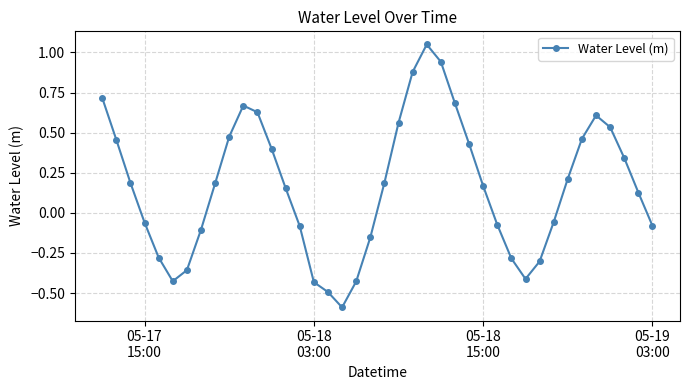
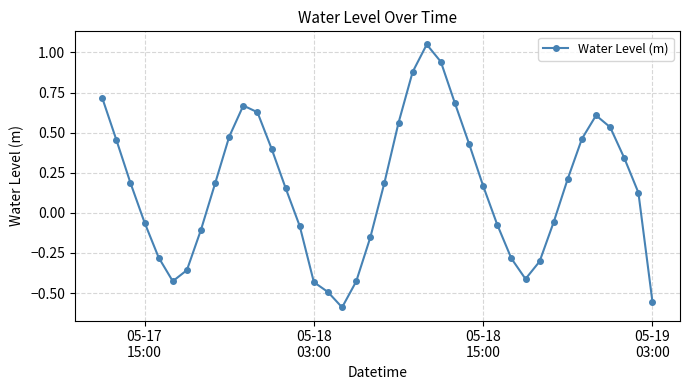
  {
    "05-17 15:00": -0.06,
    "05-18 03:00": -0.43,
    "05-18 15:00": 0.17,
-   "05-19 03:00": -0.08
+   "05-19 03:00": -0.56
  }
